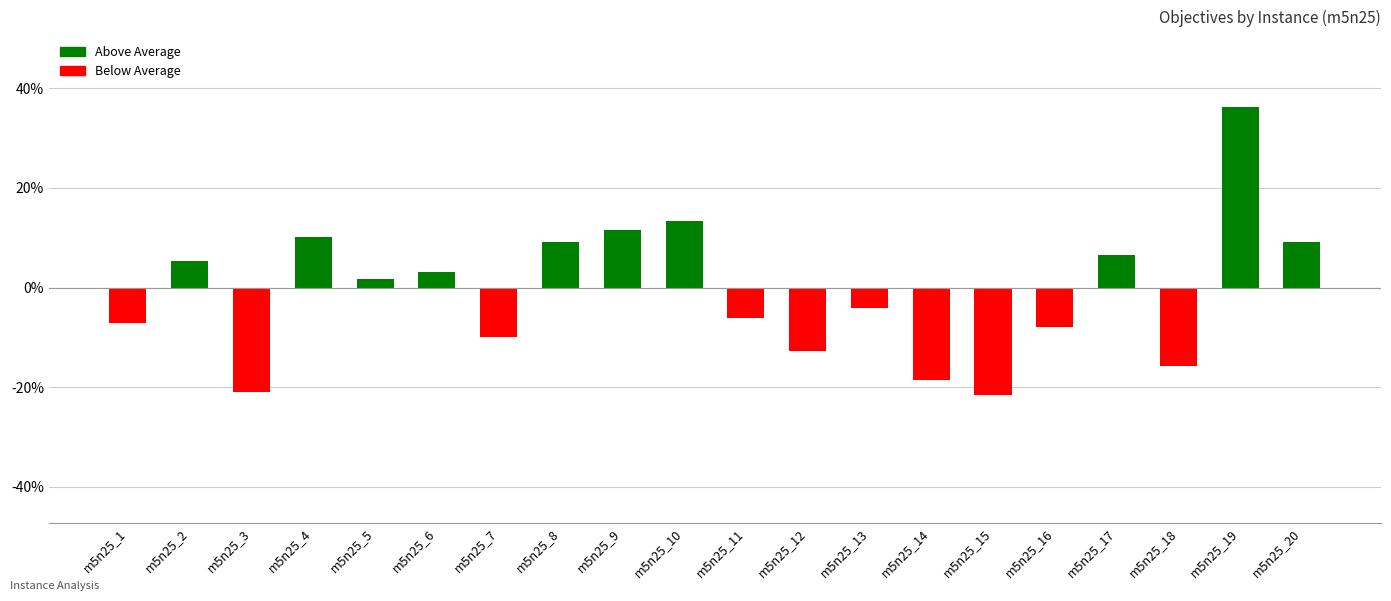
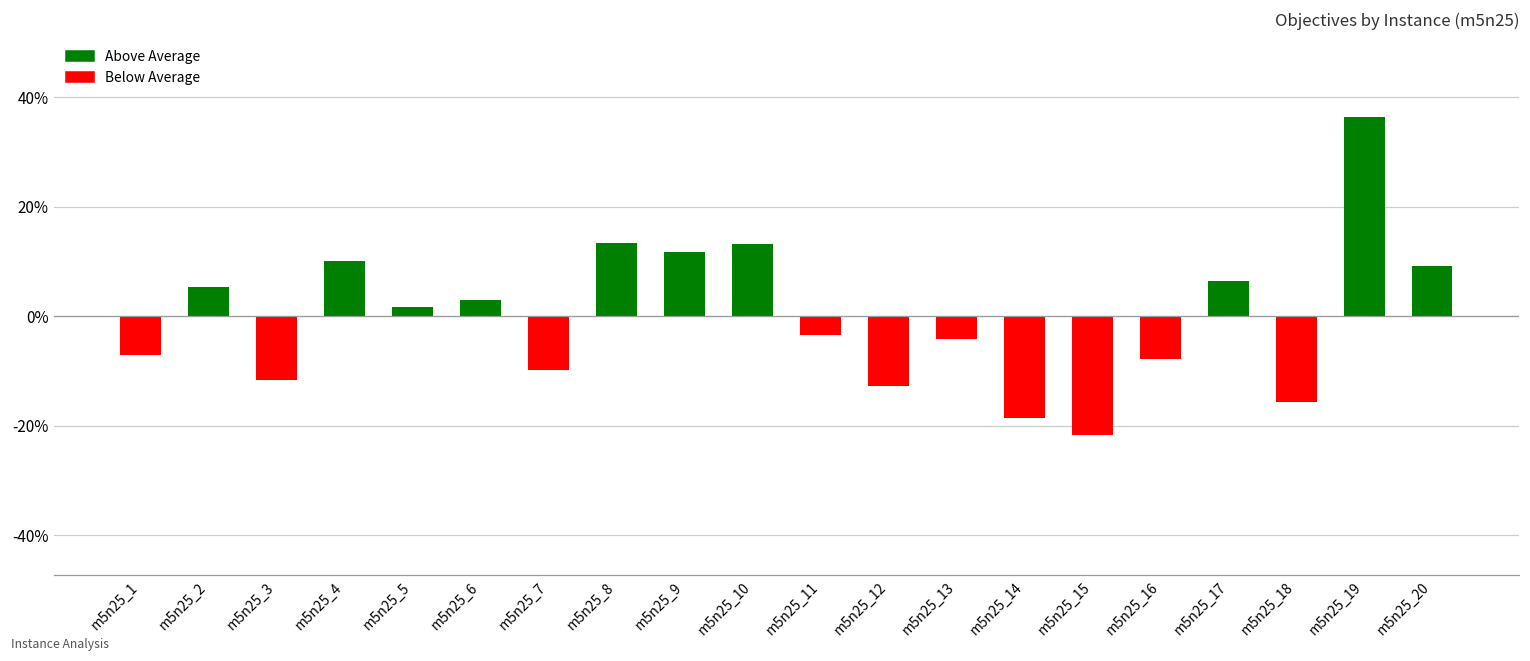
  {
    "m5n25_1": "-7%",
    "m5n25_2": "5%",
-   "m5n25_3": "-21%",
+   "m5n25_3": "-12%",
    "m5n25_4": "10%",
    "m5n25_5": "2%",
    "m5n25_6": "3%",
    "m5n25_7": "-10%",
-   "m5n25_8": "9%",
+   "m5n25_8": "13%",
    "m5n25_9": "12%",
    "m5n25_10": "13%",
-   "m5n25_11": "-6%",
+   "m5n25_11": "-3%",
    "m5n25_12": "-13%",
    "m5n25_13": "-4%",
    "m5n25_14": "-19%",
    "m5n25_15": "-22%",
    "m5n25_16": "-8%",
    "m5n25_17": "6%",
    "m5n25_18": "-16%",
    "m5n25_19": "36%",
    "m5n25_20": "9%"
  }
